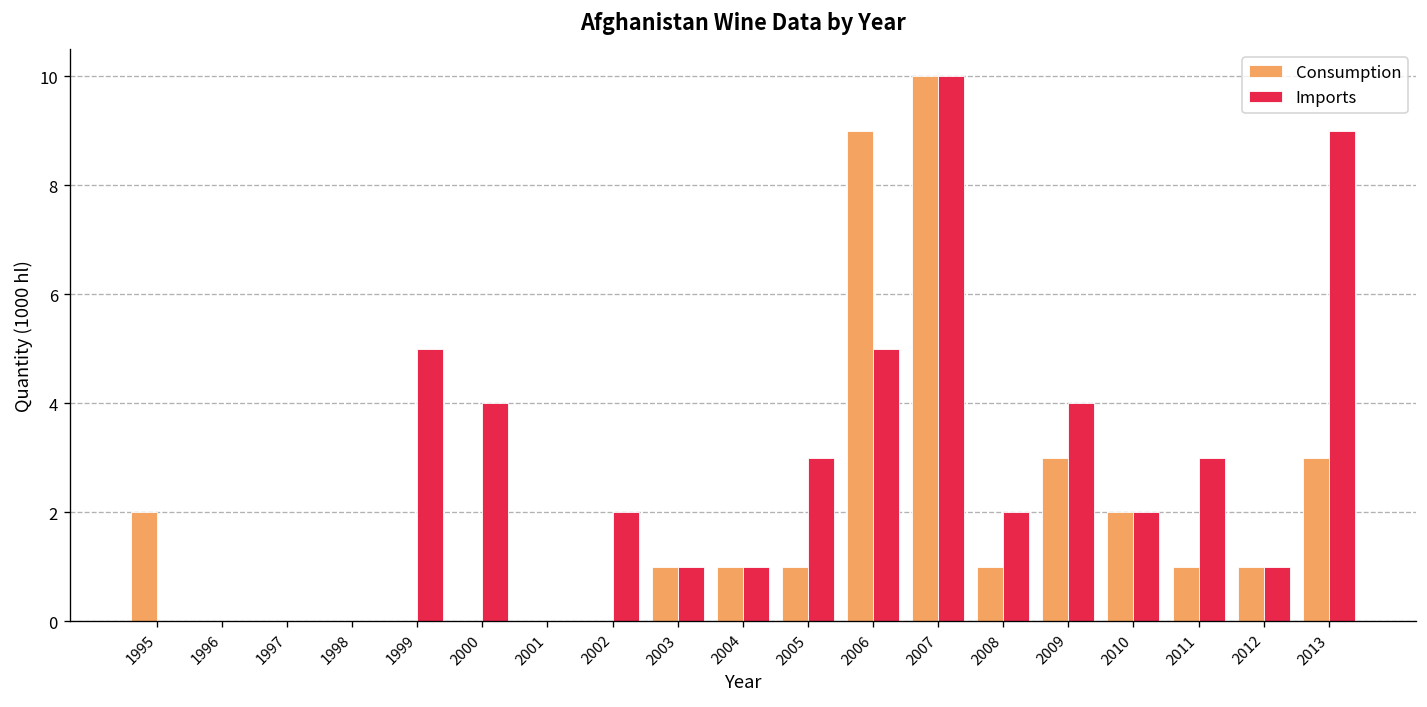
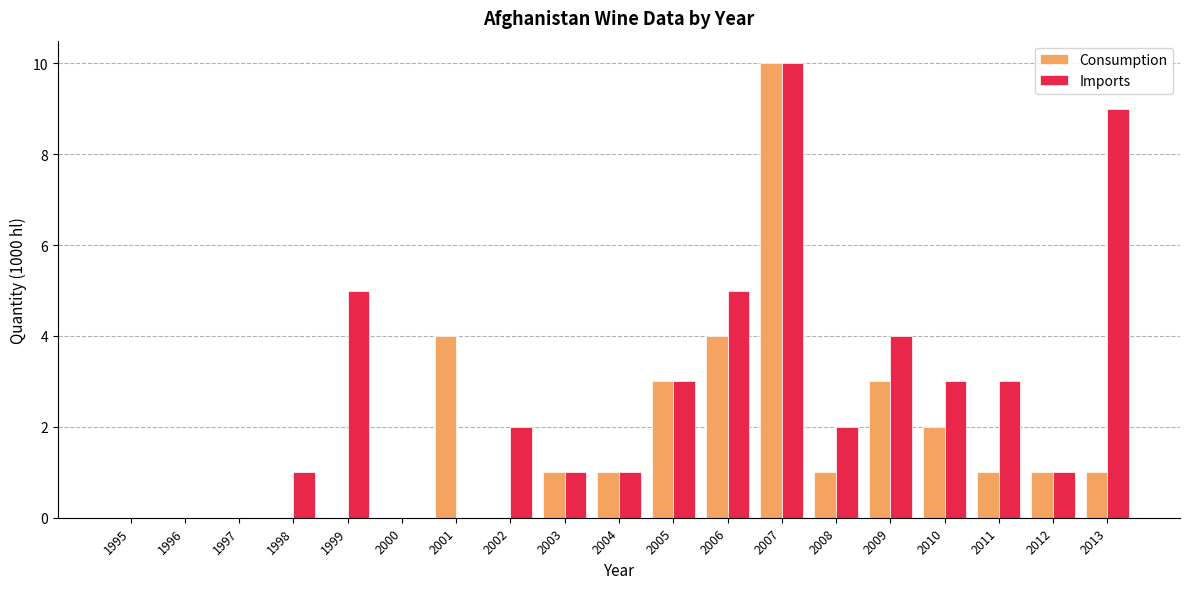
  {
    "Consumption": {
-     "1995": 2,
+     "1995": 0,
      "1996": 0,
      "1997": 0,
      "1998": 0,
      "1999": 0,
      "2000": 0,
-     "2001": 0,
+     "2001": 4,
      "2002": 0,
      "2003": 1,
      "2004": 1,
-     "2005": 1,
-     "2006": 9,
+     "2005": 3,
+     "2006": 4,
      "2007": 10,
      "2008": 1,
      "2009": 3,
      "2010": 2,
      "2011": 1,
      "2012": 1,
-     "2013": 3
+     "2013": 1
    },
    "Imports": {
      "1995": 0,
      "1996": 0,
      "1997": 0,
-     "1998": 0,
+     "1998": 1,
      "1999": 5,
-     "2000": 4,
+     "2000": 0,
      "2001": 0,
      "2002": 2,
      "2003": 1,
      "2004": 1,
      "2005": 3,
      "2006": 5,
      "2007": 10,
      "2008": 2,
      "2009": 4,
-     "2010": 2,
+     "2010": 3,
      "2011": 3,
      "2012": 1,
      "2013": 9
    }
  }
